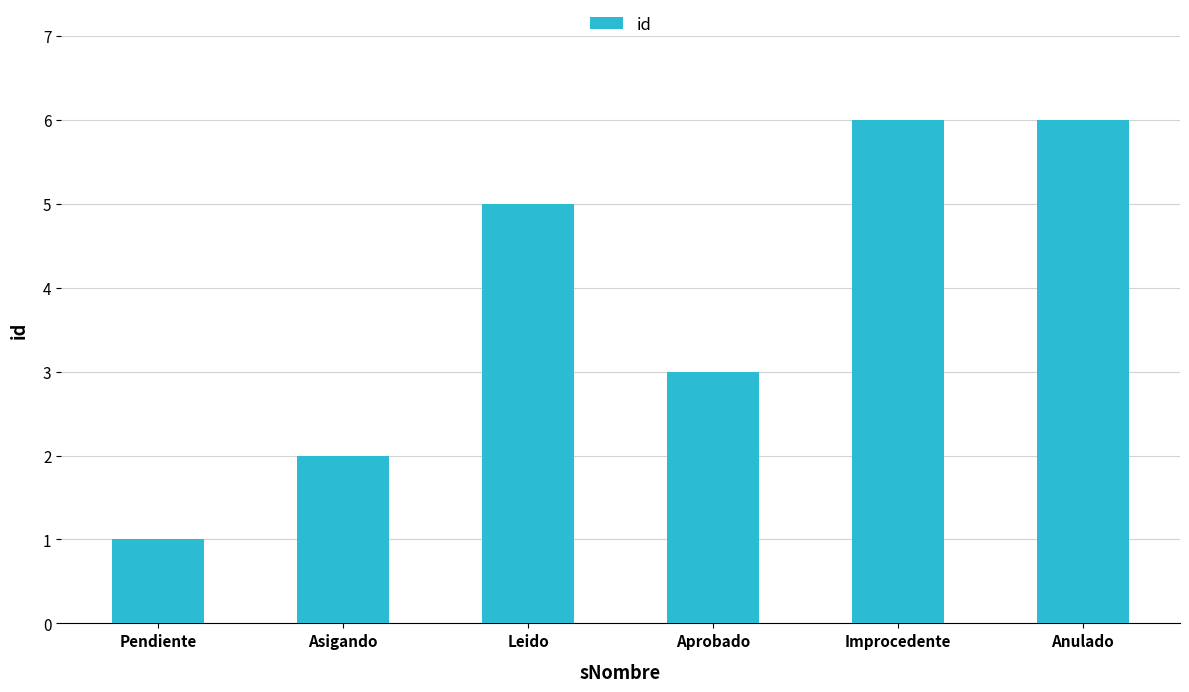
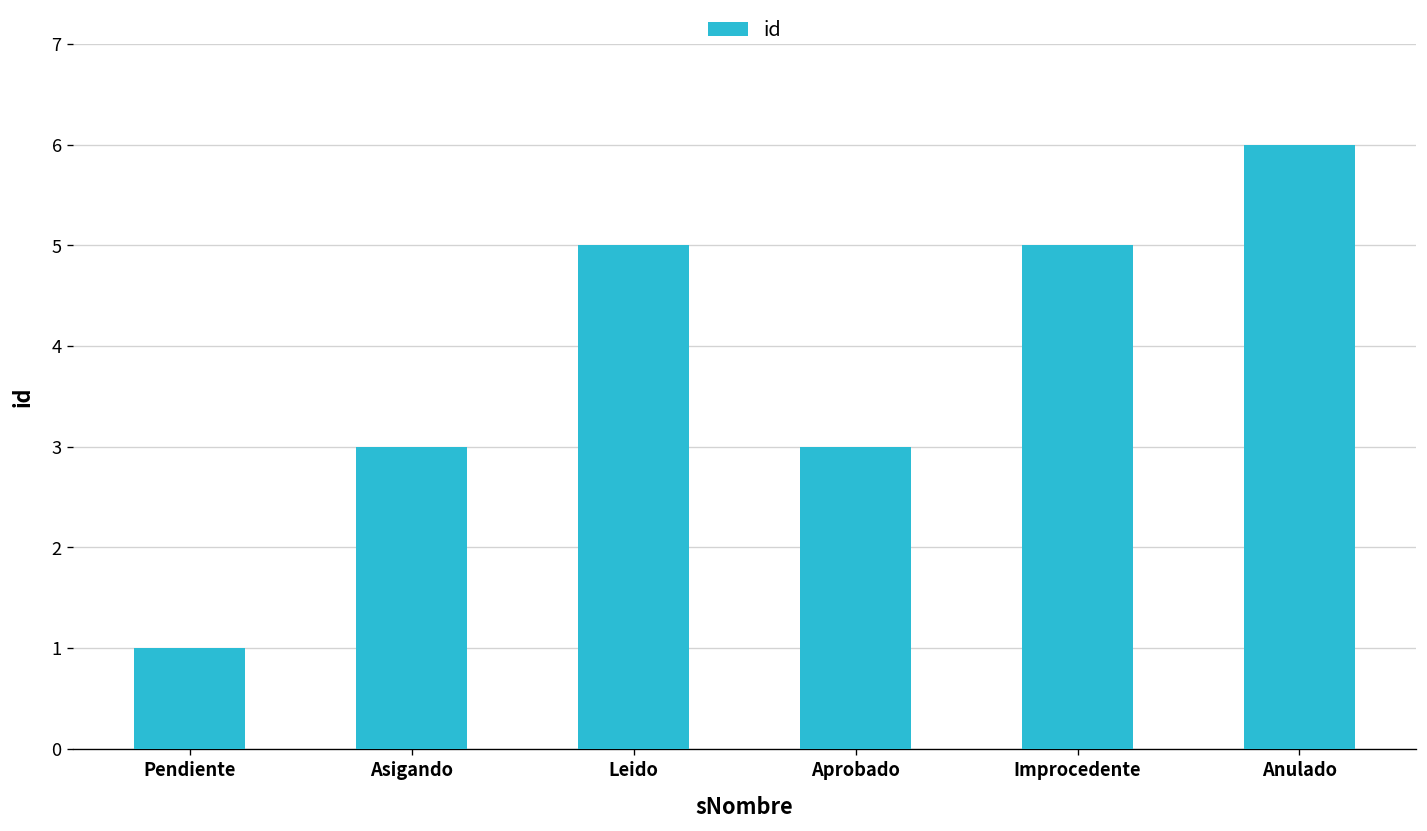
  {
    "Pendiente": 1,
-   "Asigando": 2,
+   "Asigando": 3,
    "Leido": 5,
    "Aprobado": 3,
-   "Improcedente": 6,
+   "Improcedente": 5,
    "Anulado": 6
  }
